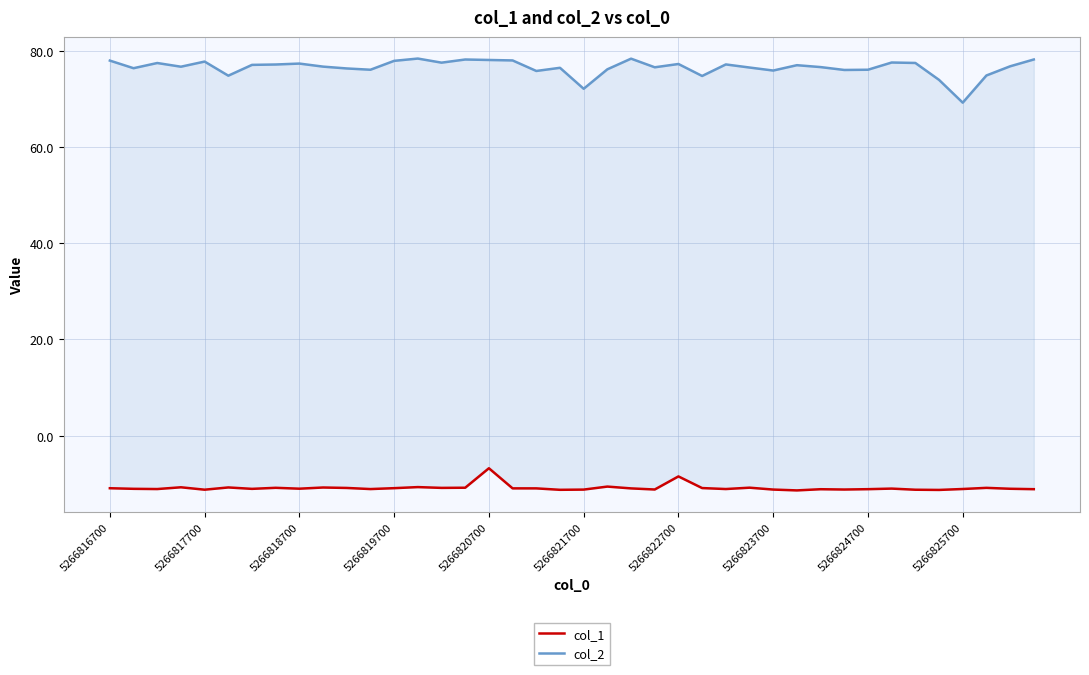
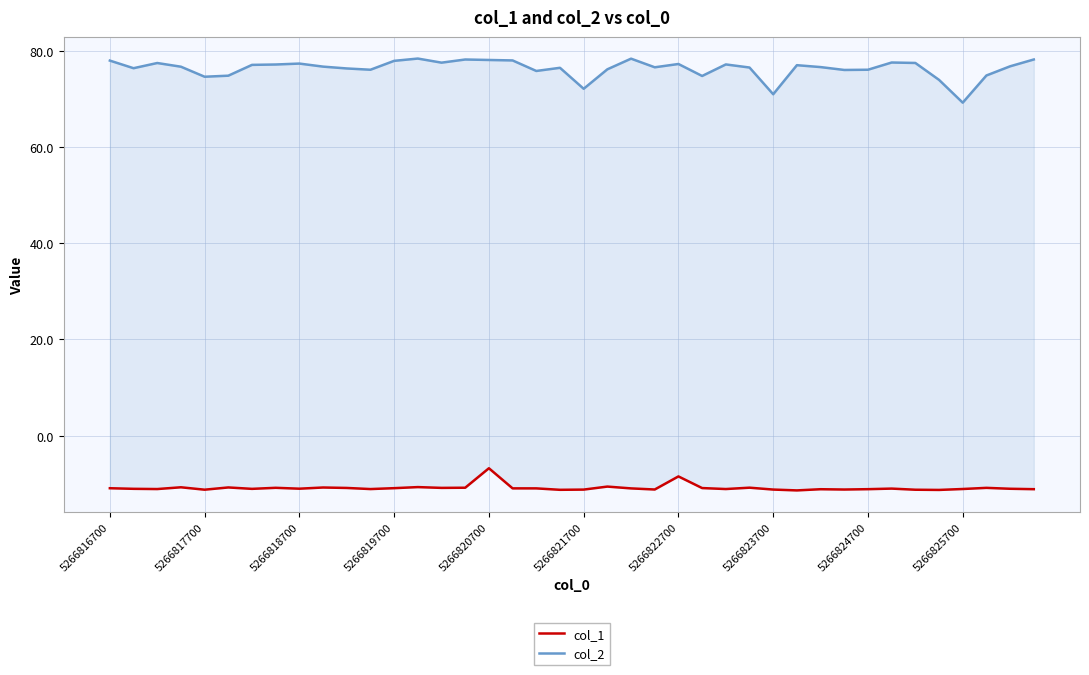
  {
    "col_1": {
      "5266816700": -11,
      "5266817700": -11,
      "5266818700": -11,
      "5266819700": -11,
      "5266820700": -7,
      "5266821700": -11,
      "5266822700": -8,
      "5266823700": -11,
      "5266824700": -11,
      "5266825700": -11
    },
    "col_2": {
      "5266816700": 78,
-     "5266817700": 78,
+     "5266817700": 75,
      "5266818700": 77,
      "5266819700": 78,
      "5266820700": 78,
      "5266821700": 72,
      "5266822700": 77,
-     "5266823700": 76,
+     "5266823700": 71,
      "5266824700": 76,
      "5266825700": 69
    }
  }
